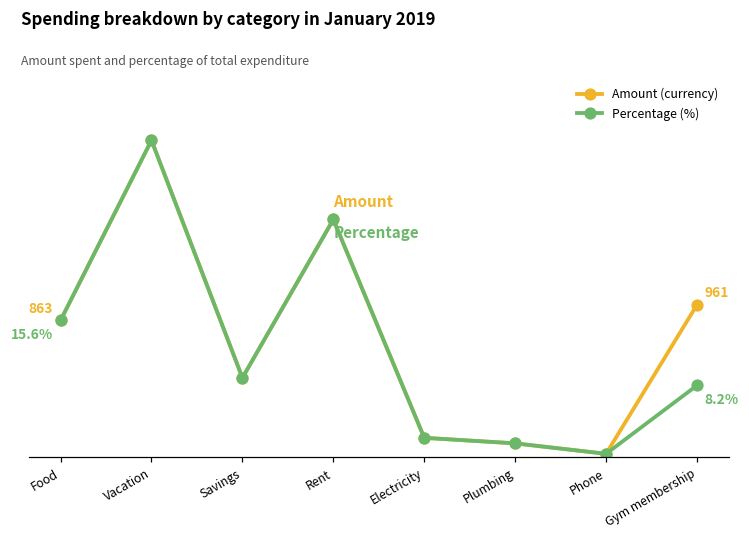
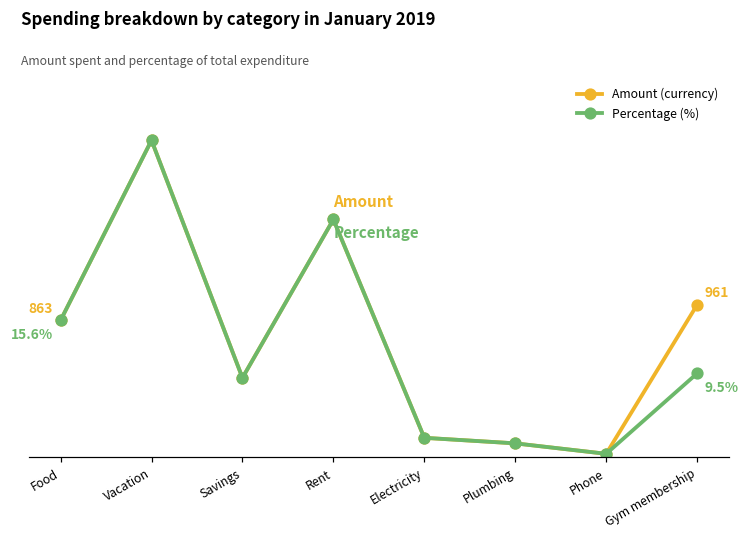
  {
    "Amount (currency)": {
      "Gym membership": "961"
    },
    "Percentage (%)": {
-     "Gym membership": "8.2%"
+     "Gym membership": "9.5%"
    }
  }
